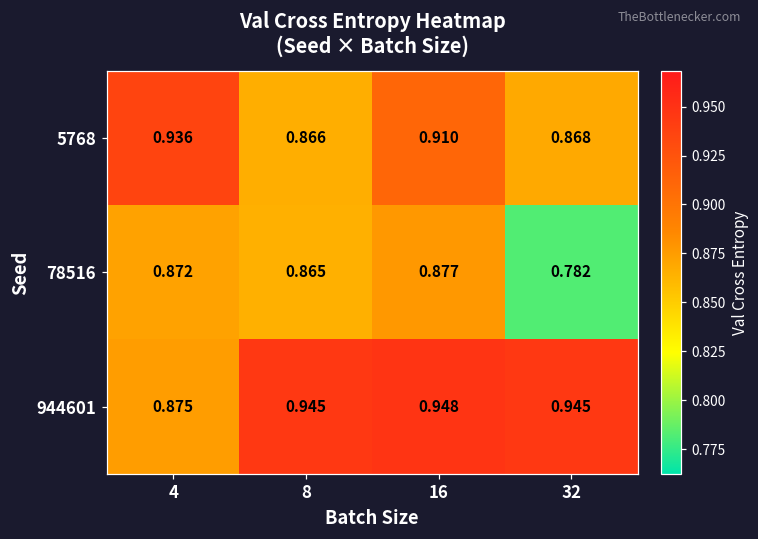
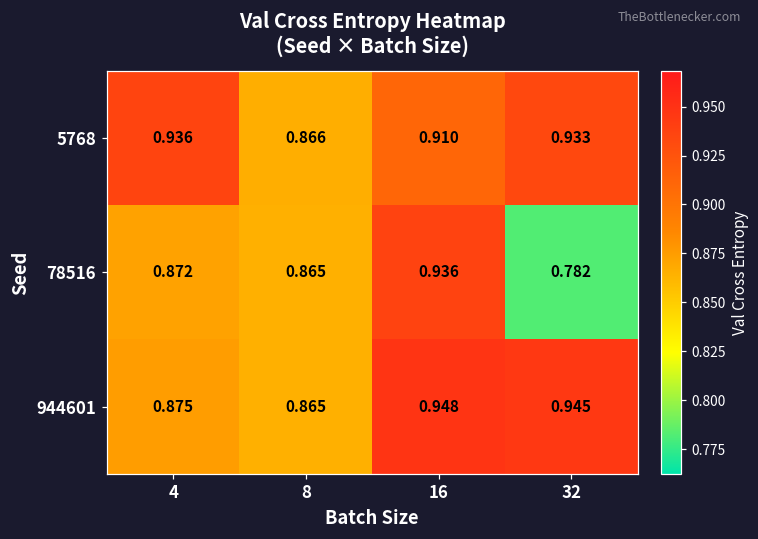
  {
    "5768": {
      "4": 0.936,
      "8": 0.866,
      "16": 0.910,
-     "32": 0.868
+     "32": 0.933
    },
    "78516": {
      "4": 0.872,
      "8": 0.865,
-     "16": 0.877,
+     "16": 0.936,
      "32": 0.782
    },
    "944601": {
      "4": 0.875,
-     "8": 0.945,
+     "8": 0.865,
      "16": 0.948,
      "32": 0.945
    }
  }
